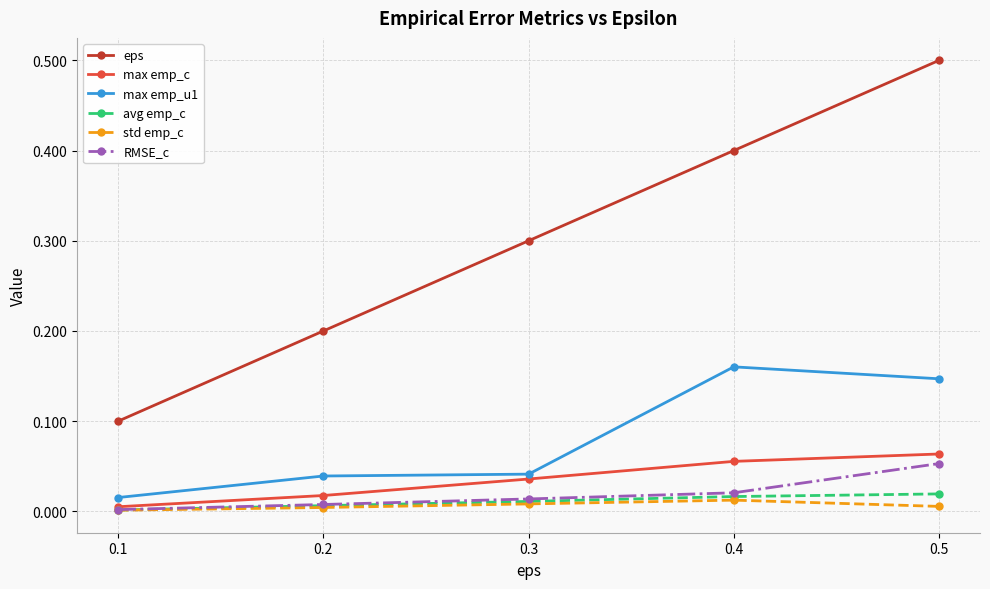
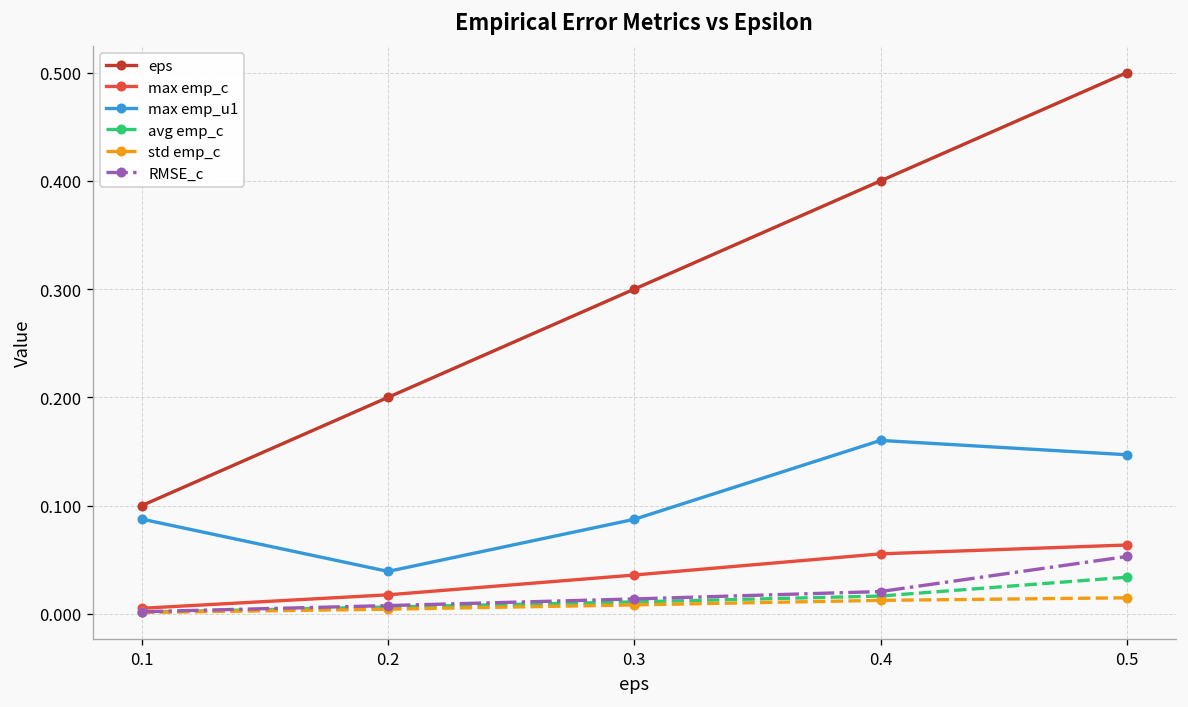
  {
    "max emp_u1": {
-     "0.1": 0.02,
+     "0.1": 0.09,
      "0.2": 0.04,
-     "0.3": 0.04,
+     "0.3": 0.09,
      "0.4": 0.16,
      "0.5": 0.15
    },
    "avg emp_c": {
      "0.4": 0.02,
-     "0.5": 0.02
+     "0.5": 0.03
    },
    "std emp_c": {
      "0.4": 0.01,
-     "0.5": 0.005
+     "0.5": 0.015
    },
    "RMSE_c": {
      "0.4": 0.02,
      "0.5": 0.05
    }
  }
